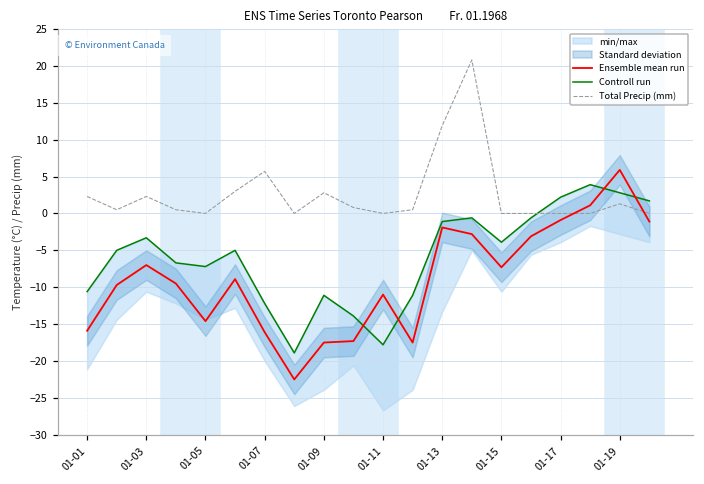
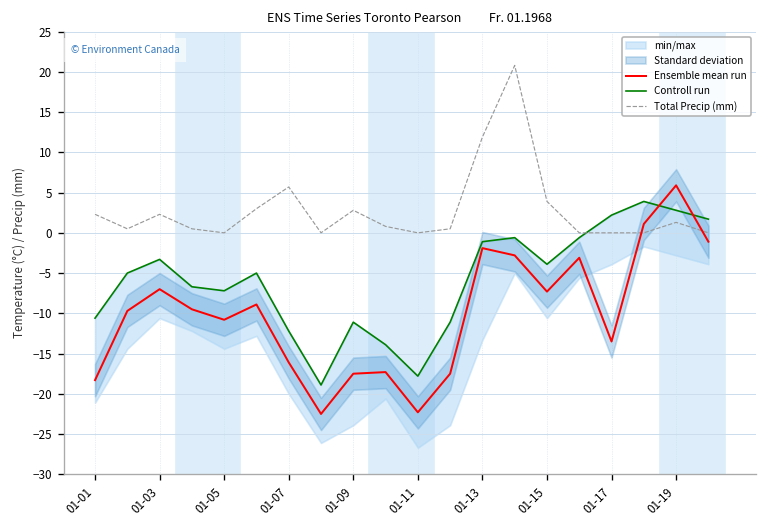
  {
    "Ensemble mean run": {
-     "01-01": -16,
+     "01-01": -18,
      "01-03": -7,
-     "01-05": -15,
+     "01-05": -11,
      "01-07": -16,
      "01-09": -18,
-     "01-11": -11,
+     "01-11": -22,
      "01-13": -2,
      "01-15": -7,
-     "01-17": -1,
+     "01-17": -14,
      "01-19": 6
    },
    "Total Precip (mm)": {
      "01-01": 2,
      "01-03": 2,
      "01-05": 0,
      "01-07": 6,
      "01-09": 3,
      "01-11": 0,
      "01-13": 12,
-     "01-15": 0,
+     "01-15": 4,
      "01-17": 0,
      "01-19": 1
    }
  }
